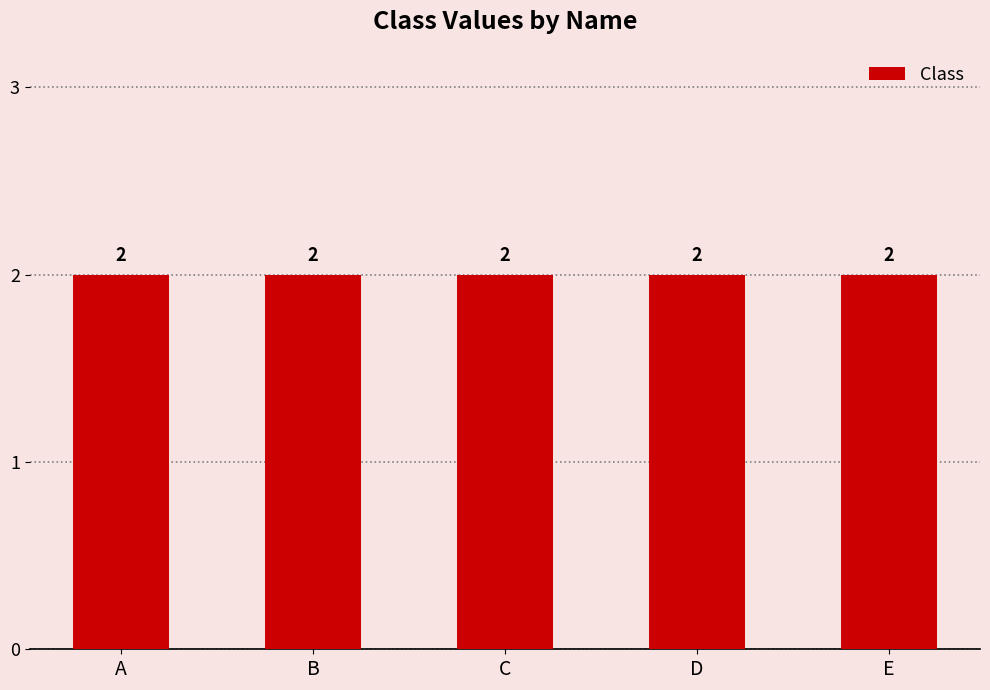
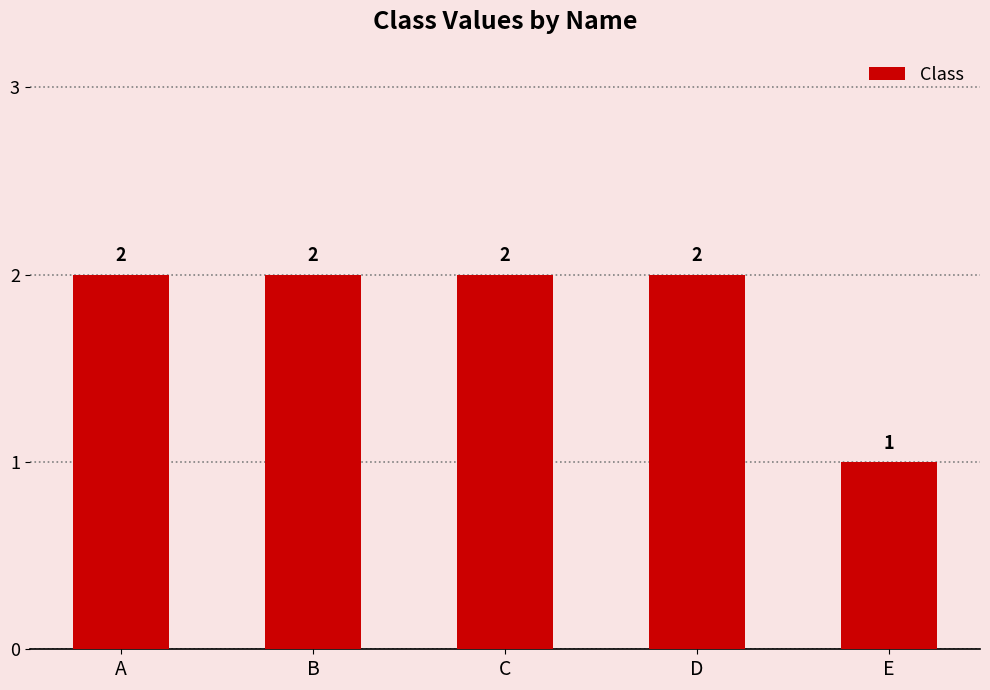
  {
    "A": 2,
    "B": 2,
    "C": 2,
    "D": 2,
-   "E": 2
+   "E": 1
  }
